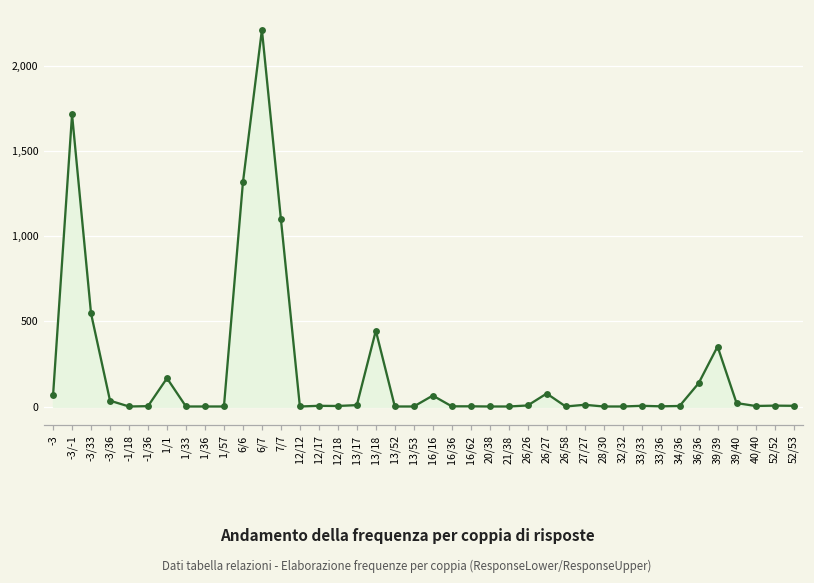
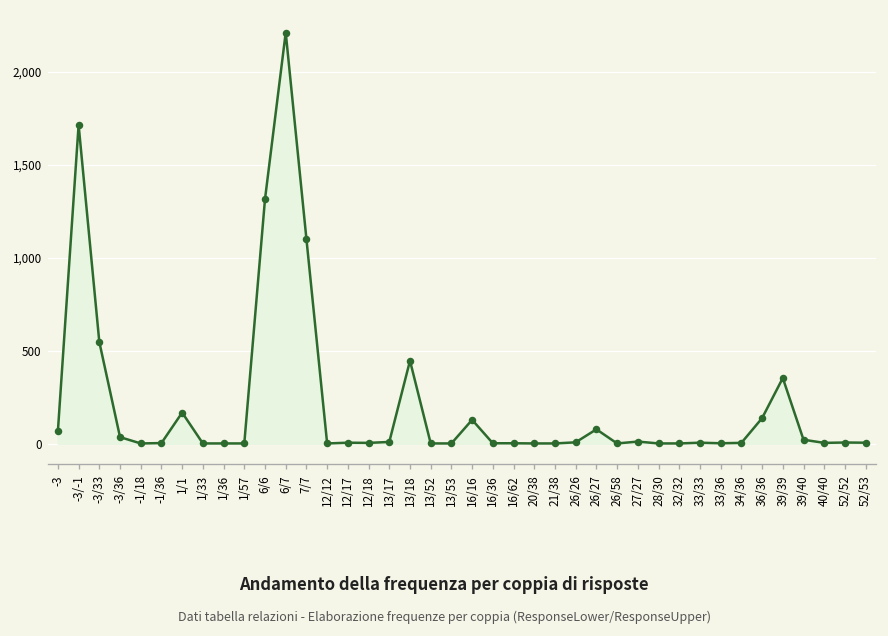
  {
    "-3": "70",
    "-3/-1": "1,720",
    "-3/33": "550",
    "-3/36": "40",
    "-1/18": "0",
    "-1/36": "0",
    "1/1": "170",
    "1/33": "0",
    "1/36": "0",
    "1/57": "0",
    "6/6": "1,320",
    "6/7": "2,210",
    "7/7": "1,100",
    "12/12": "0",
    "12/17": "10",
    "12/18": "0",
    "13/17": "10",
    "13/18": "450",
    "13/52": "0",
    "13/53": "0",
-   "16/16": "70",
+   "16/16": "130",
    "16/36": "0",
    "16/62": "0",
    "20/38": "0",
    "21/38": "0",
    "26/26": "10",
    "26/27": "80",
    "26/58": "0",
    "27/27": "10",
    "28/30": "0",
    "32/32": "0",
    "33/33": "10",
    "33/36": "0",
    "34/36": "0",
    "36/36": "140",
    "39/39": "350",
    "39/40": "20",
    "40/40": "0",
    "52/52": "10",
    "52/53": "10"
  }
